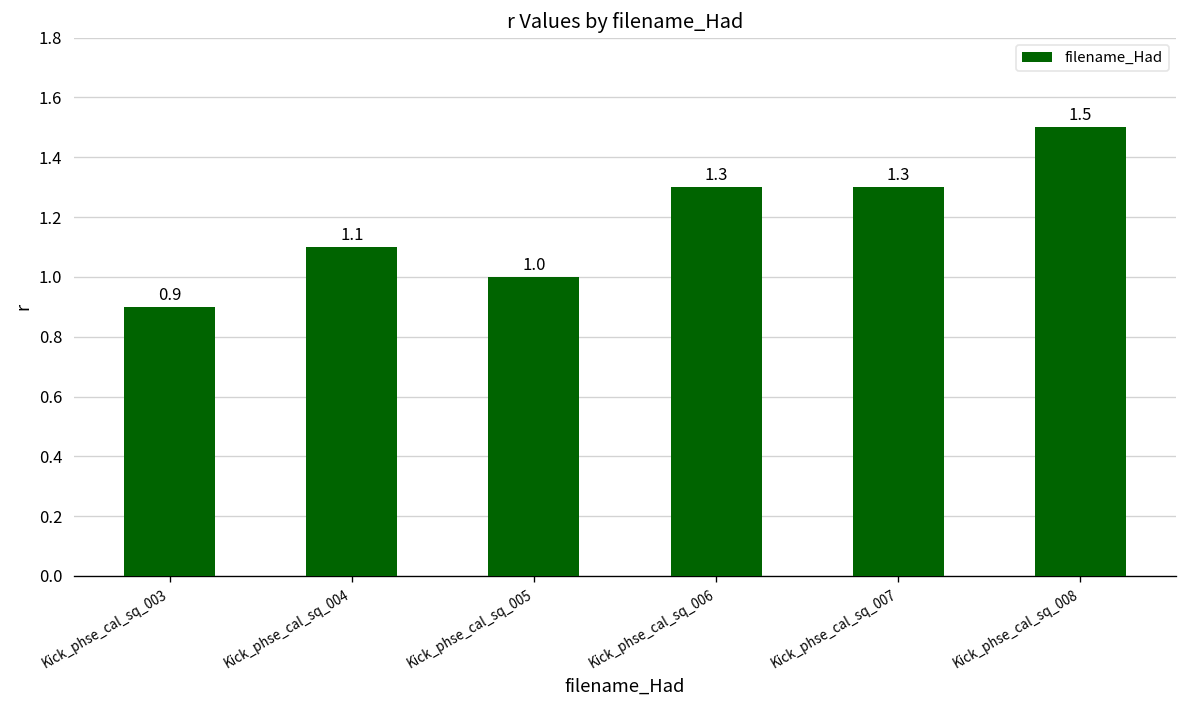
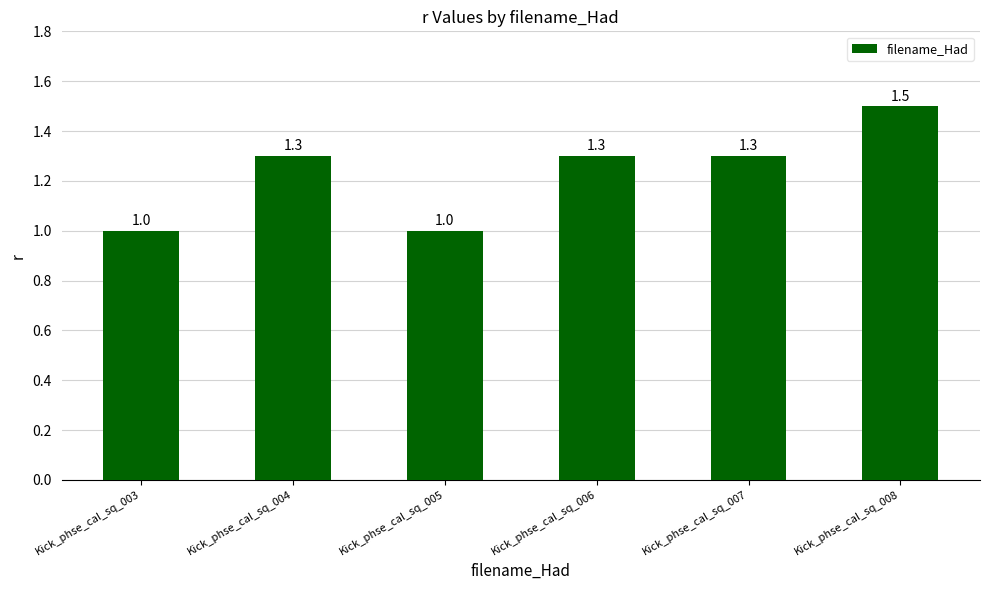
  {
-   "Kick_phse_cal_sq_003": 0.9,
-   "Kick_phse_cal_sq_004": 1.1,
+   "Kick_phse_cal_sq_003": 1.0,
+   "Kick_phse_cal_sq_004": 1.3,
    "Kick_phse_cal_sq_005": 1.0,
    "Kick_phse_cal_sq_006": 1.3,
    "Kick_phse_cal_sq_007": 1.3,
    "Kick_phse_cal_sq_008": 1.5
  }
